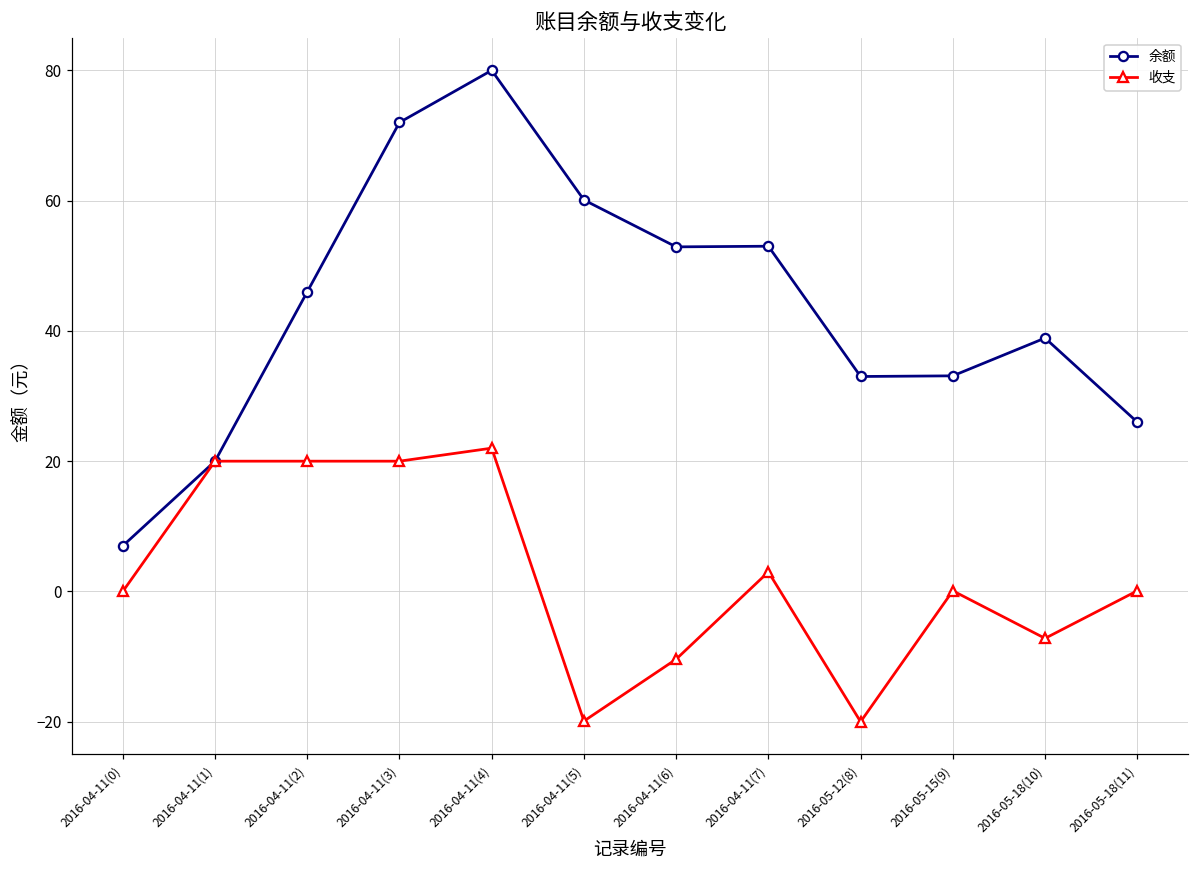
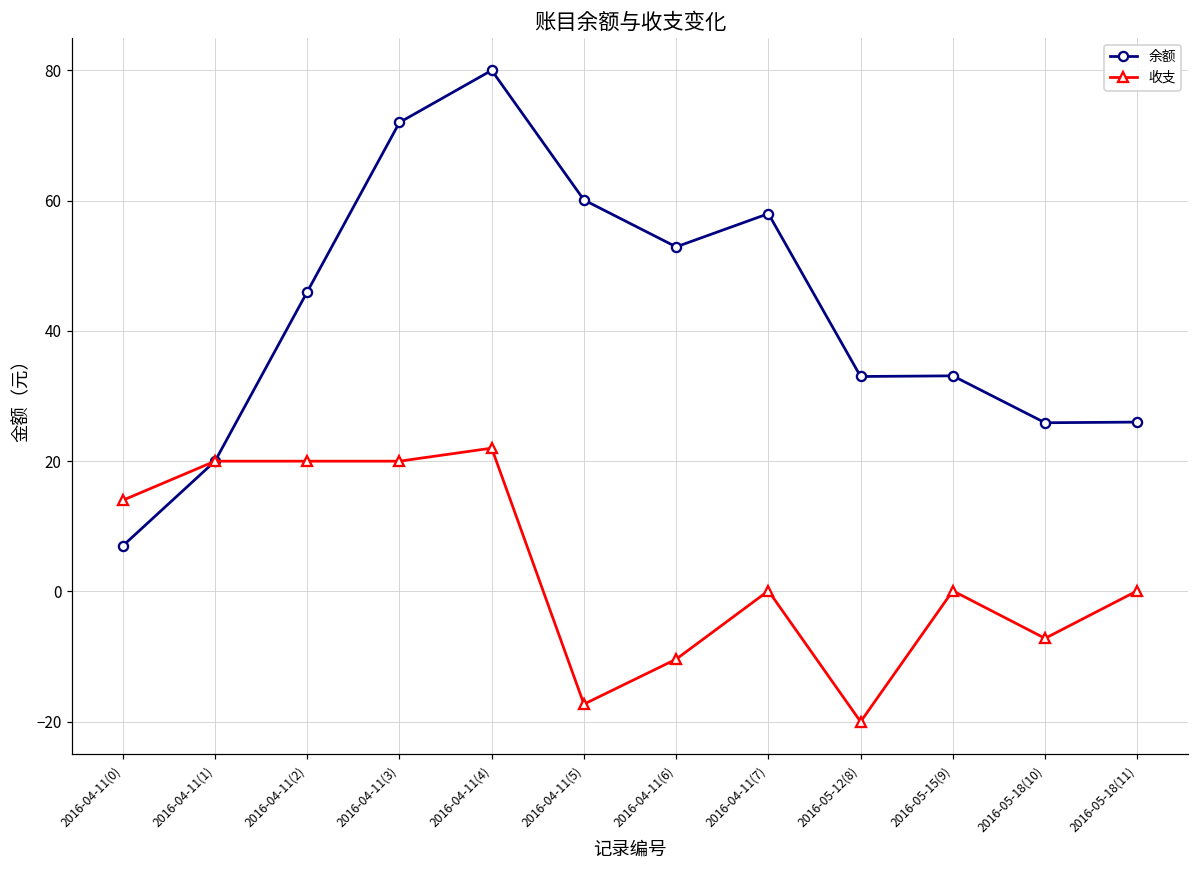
  {
    "余额": {
      "2016-04-11(0)": 7,
      "2016-04-11(2)": 46,
      "2016-04-11(3)": 72,
      "2016-04-11(4)": 80,
      "2016-04-11(5)": 60,
      "2016-04-11(6)": 53,
-     "2016-04-11(7)": 53,
+     "2016-04-11(7)": 58,
      "2016-05-12(8)": 33,
      "2016-05-15(9)": 33,
-     "2016-05-18(10)": 39,
+     "2016-05-18(10)": 26,
      "2016-05-18(11)": 26
    },
    "收支": {
-     "2016-04-11(0)": 0,
+     "2016-04-11(0)": 14,
      "2016-04-11(2)": 20,
      "2016-04-11(3)": 20,
      "2016-04-11(4)": 22,
-     "2016-04-11(5)": -20,
+     "2016-04-11(5)": -17,
      "2016-04-11(6)": -10,
-     "2016-04-11(7)": 3,
+     "2016-04-11(7)": 0,
      "2016-05-12(8)": -20,
      "2016-05-15(9)": 0,
      "2016-05-18(10)": -7,
      "2016-05-18(11)": 0
    }
  }
